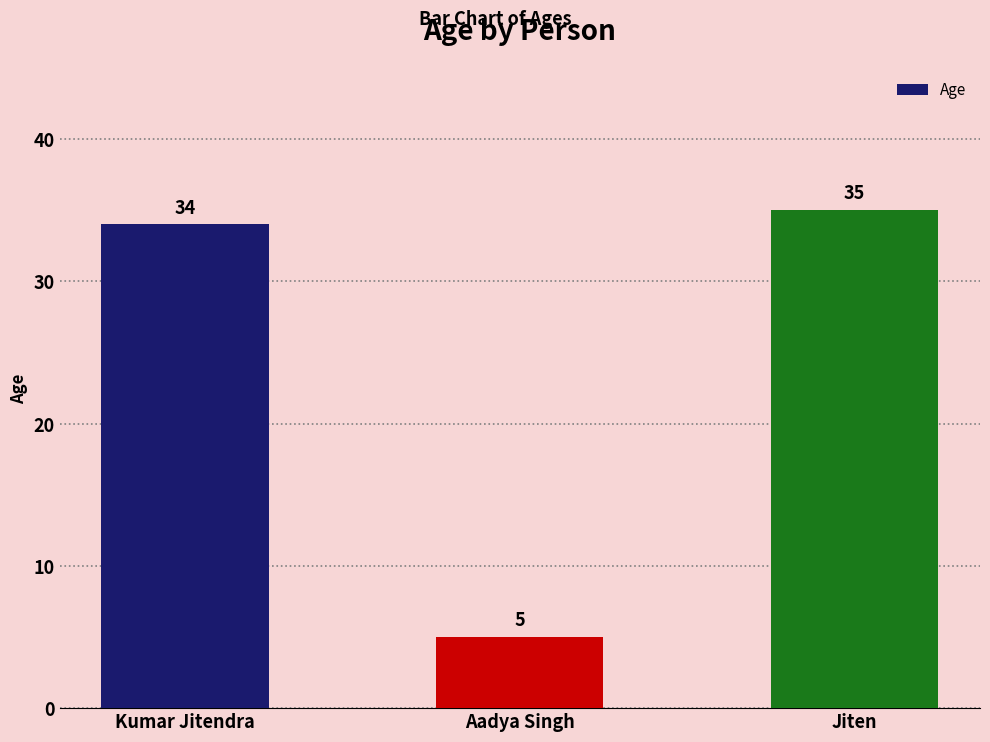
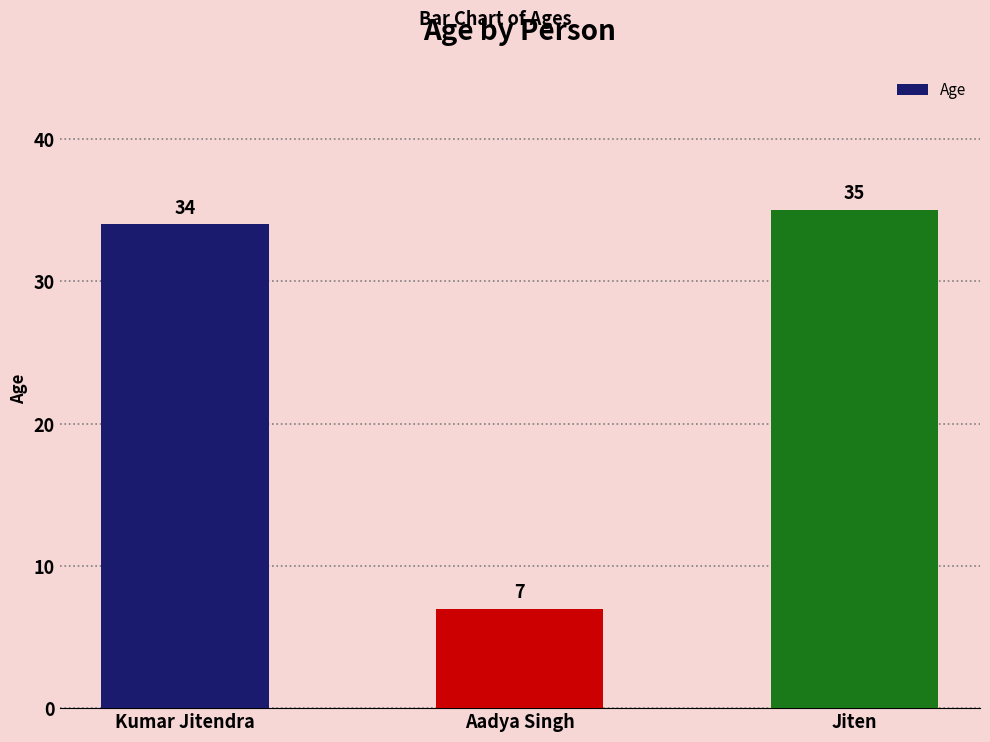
  {
    "Kumar Jitendra": 34,
-   "Aadya Singh": 5,
+   "Aadya Singh": 7,
    "Jiten": 35
  }
